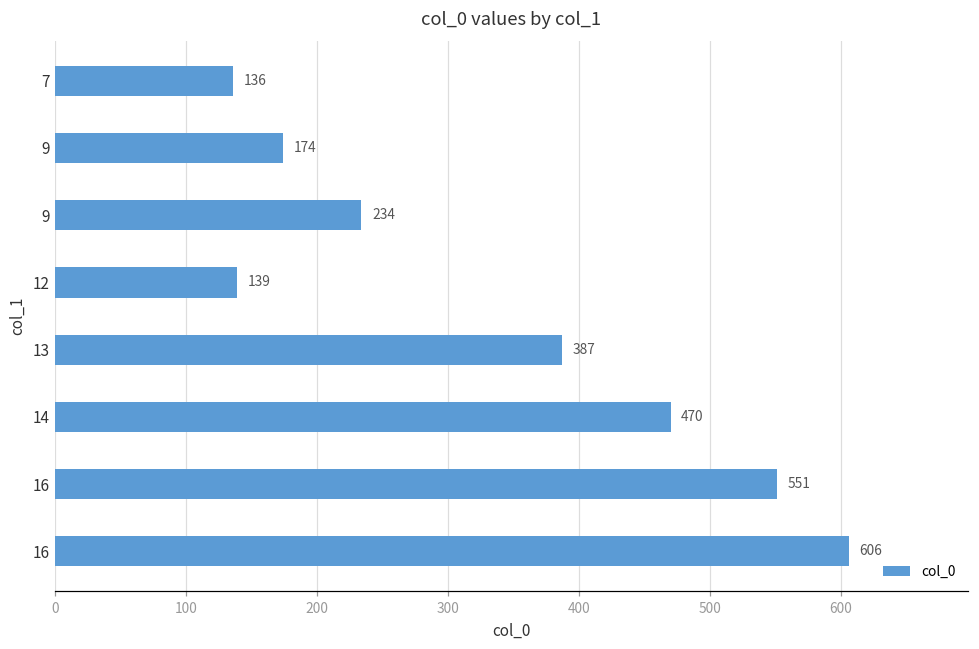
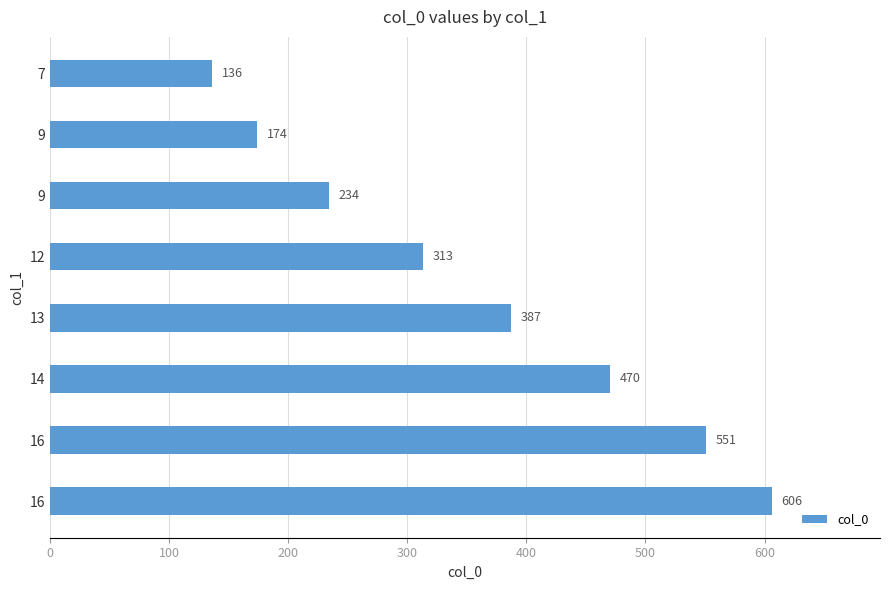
  {
    "7": 136,
-   "12": 139,
+   "12": 313,
    "13": 387,
    "14": 470
  }
